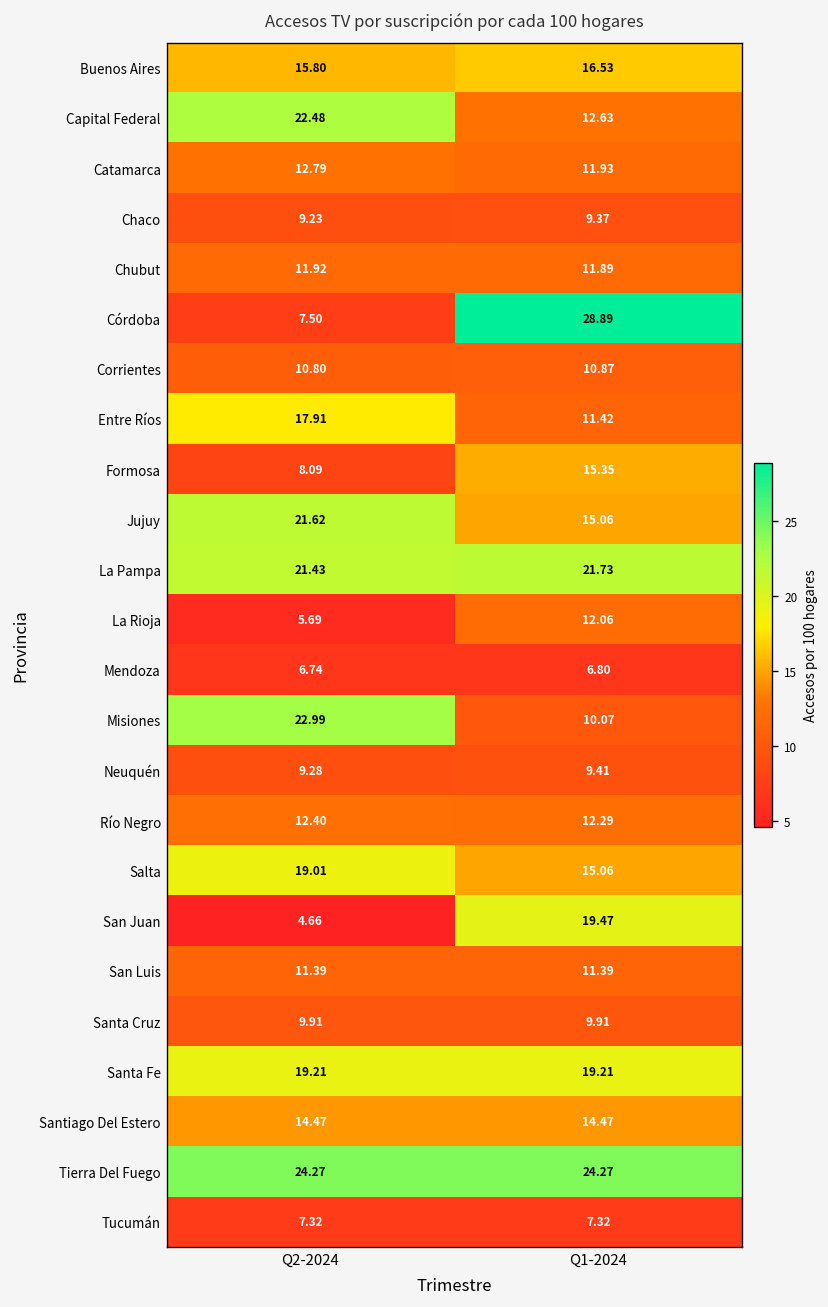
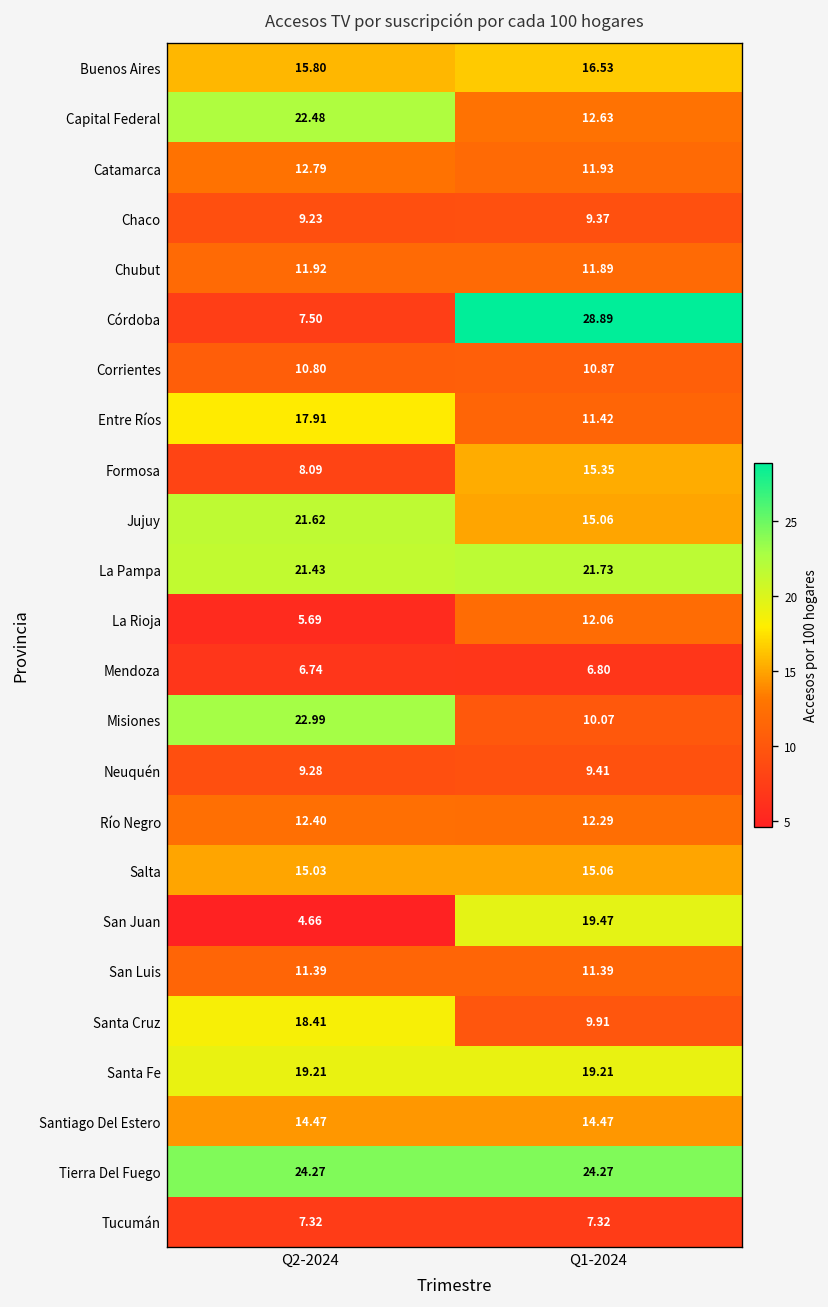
  {
    "Buenos Aires": {
      "Q2-2024": 15.80,
      "Q1-2024": 16.53
    },
    "Capital Federal": {
      "Q2-2024": 22.48,
      "Q1-2024": 12.63
    },
    "Catamarca": {
      "Q2-2024": 12.79,
      "Q1-2024": 11.93
    },
    "Chaco": {
      "Q2-2024": 9.23,
      "Q1-2024": 9.37
    },
    "Chubut": {
      "Q2-2024": 11.92,
      "Q1-2024": 11.89
    },
    "Córdoba": {
      "Q2-2024": 7.50,
      "Q1-2024": 28.89
    },
    "Corrientes": {
      "Q2-2024": 10.80,
      "Q1-2024": 10.87
    },
    "Entre Ríos": {
      "Q2-2024": 17.91,
      "Q1-2024": 11.42
    },
    "Formosa": {
      "Q2-2024": 8.09,
      "Q1-2024": 15.35
    },
    "Jujuy": {
      "Q2-2024": 21.62,
      "Q1-2024": 15.06
    },
    "La Pampa": {
      "Q2-2024": 21.43,
      "Q1-2024": 21.73
    },
    "La Rioja": {
      "Q2-2024": 5.69,
      "Q1-2024": 12.06
    },
    "Mendoza": {
      "Q2-2024": 6.74,
      "Q1-2024": 6.80
    },
    "Misiones": {
      "Q2-2024": 22.99,
      "Q1-2024": 10.07
    },
    "Neuquén": {
      "Q2-2024": 9.28,
      "Q1-2024": 9.41
    },
    "Río Negro": {
      "Q2-2024": 12.40,
      "Q1-2024": 12.29
    },
    "Salta": {
-     "Q2-2024": 19.01,
+     "Q2-2024": 15.03,
      "Q1-2024": 15.06
    },
    "San Juan": {
      "Q2-2024": 4.66,
      "Q1-2024": 19.47
    },
    "San Luis": {
      "Q2-2024": 11.39,
      "Q1-2024": 11.39
    },
    "Santa Cruz": {
-     "Q2-2024": 9.91,
+     "Q2-2024": 18.41,
      "Q1-2024": 9.91
    },
    "Santa Fe": {
      "Q2-2024": 19.21,
      "Q1-2024": 19.21
    },
    "Santiago Del Estero": {
      "Q2-2024": 14.47,
      "Q1-2024": 14.47
    },
    "Tierra Del Fuego": {
      "Q2-2024": 24.27,
      "Q1-2024": 24.27
    },
    "Tucumán": {
      "Q2-2024": 7.32,
      "Q1-2024": 7.32
    }
  }
